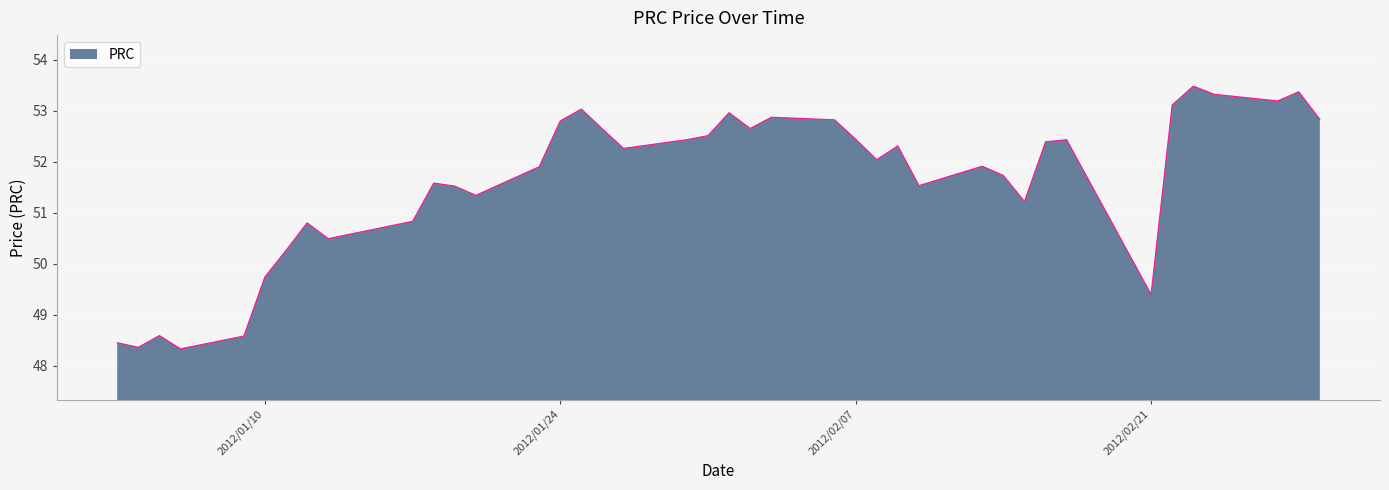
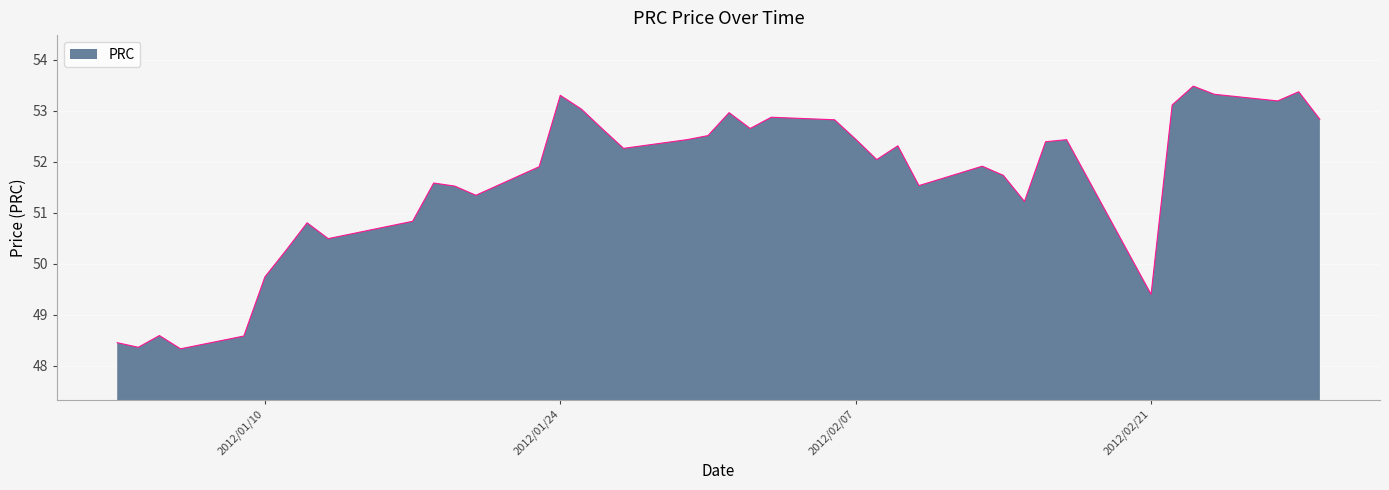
  {
    "2012/01/10": 49.7,
-   "2012/01/24": 52.8,
+   "2012/01/24": 53.3,
    "2012/02/07": 52.4,
    "2012/02/21": 49.4
  }
